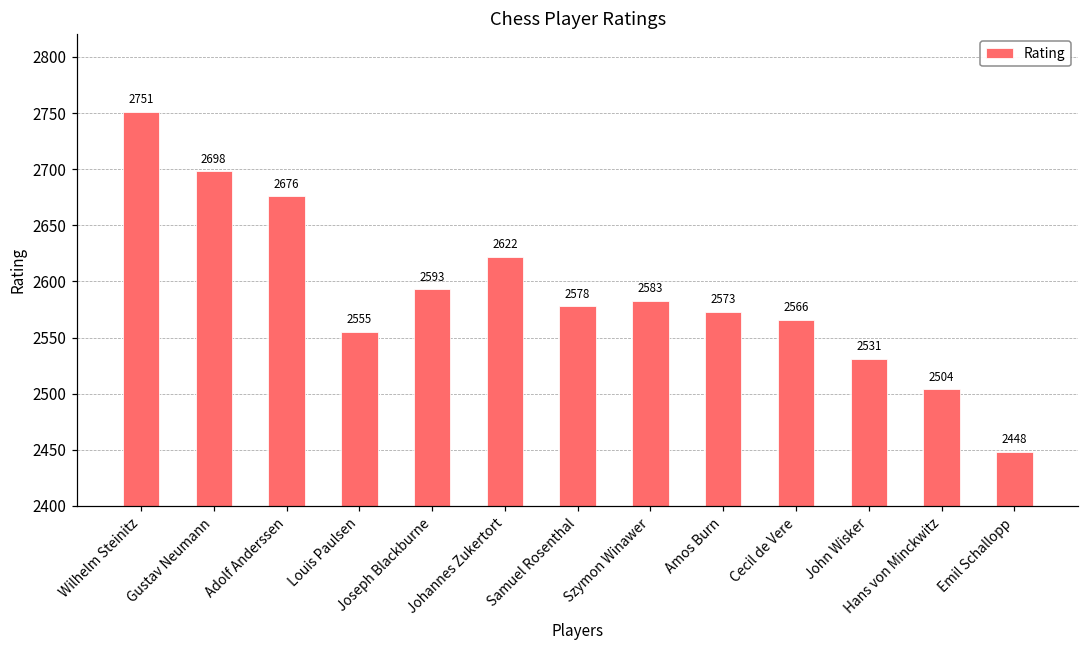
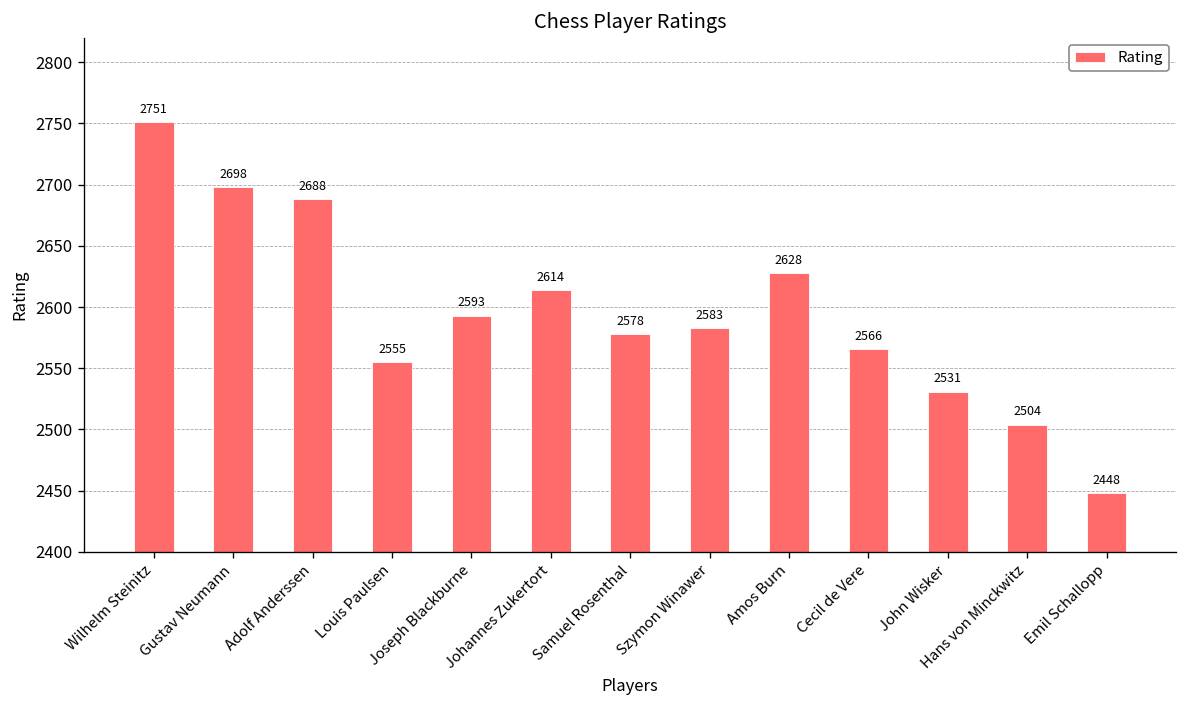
  {
    "Wilhelm Steinitz": 2751,
    "Gustav Neumann": 2698,
-   "Adolf Anderssen": 2676,
+   "Adolf Anderssen": 2688,
    "Louis Paulsen": 2555,
    "Joseph Blackburne": 2593,
-   "Johannes Zukertort": 2622,
+   "Johannes Zukertort": 2614,
    "Samuel Rosenthal": 2578,
    "Szymon Winawer": 2583,
-   "Amos Burn": 2573,
+   "Amos Burn": 2628,
    "Cecil de Vere": 2566,
    "John Wisker": 2531,
    "Hans von Minckwitz": 2504,
    "Emil Schallopp": 2448
  }
